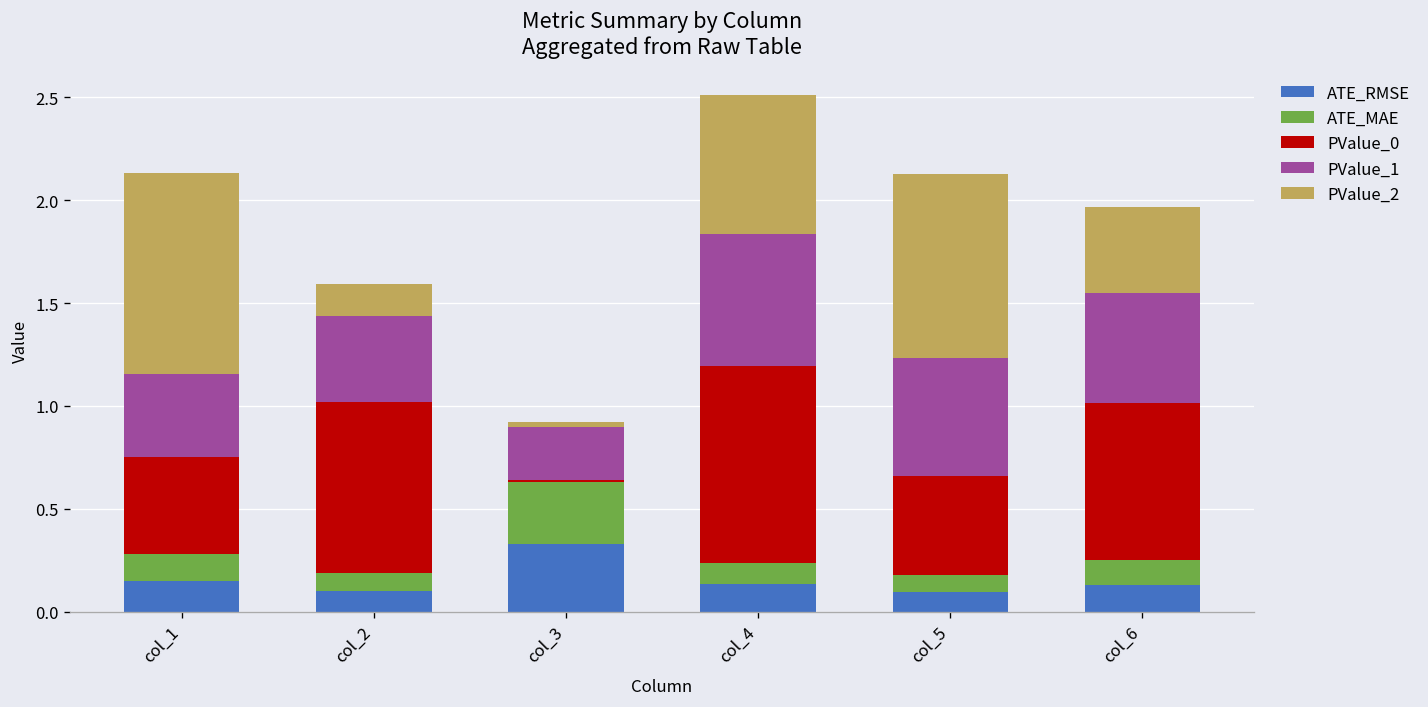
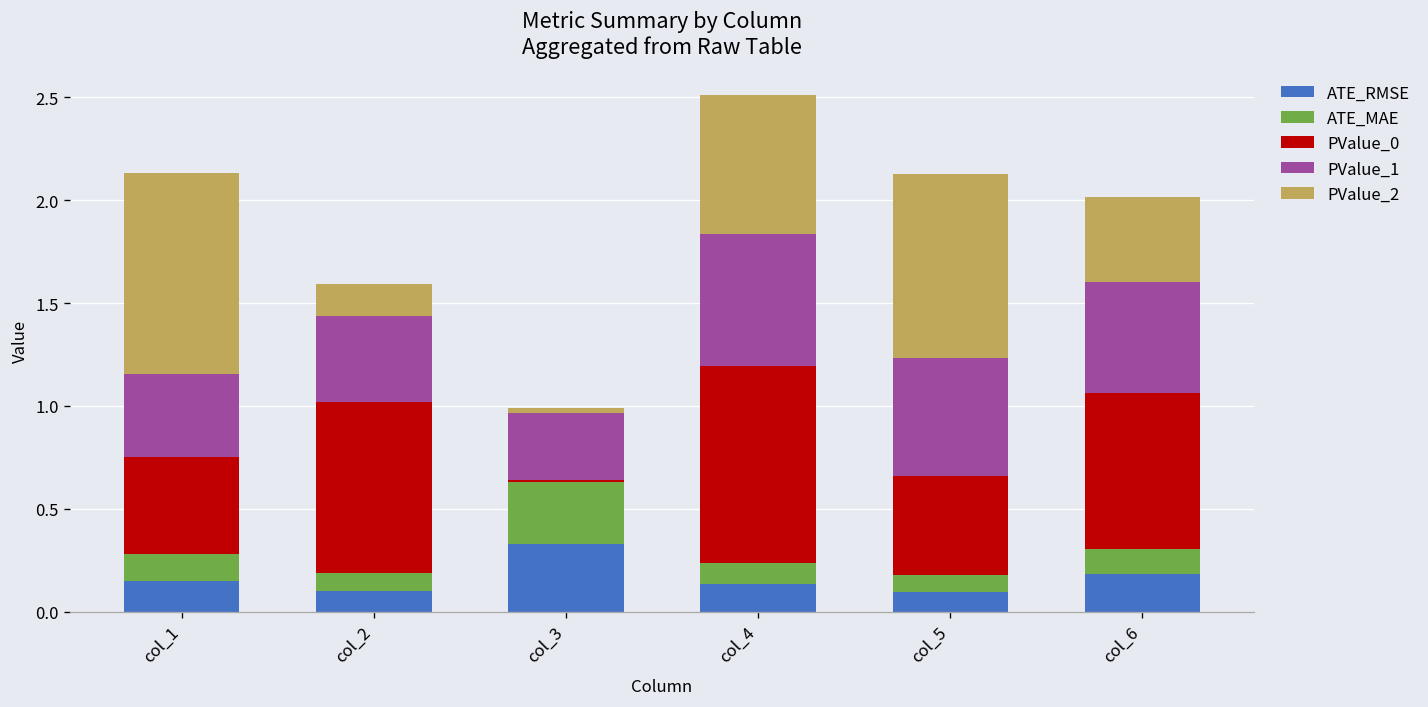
  {
    "ATE_RMSE": {
      "col_1": 0.15,
      "col_2": 0.10,
      "col_3": 0.33,
      "col_4": 0.13,
      "col_5": 0.09,
-     "col_6": 0.13
+     "col_6": 0.18
    },
    "ATE_MAE": {
      "col_1": 0.13,
      "col_2": 0.09,
      "col_3": 0.30,
      "col_4": 0.11,
      "col_5": 0.08,
      "col_6": 0.12
    },
    "PValue_0": {
      "col_1": 0.47,
      "col_2": 0.83,
      "col_4": 0.96,
      "col_5": 0.48,
      "col_6": 0.76
    },
    "PValue_1": {
      "col_1": 0.40,
      "col_2": 0.42,
-     "col_3": 0.26,
+     "col_3": 0.33,
      "col_4": 0.64,
      "col_5": 0.57,
      "col_6": 0.54
    },
    "PValue_2": {
      "col_1": 0.98,
      "col_2": 0.15,
      "col_3": 0.02,
      "col_4": 0.67,
      "col_5": 0.89,
      "col_6": 0.41
    }
  }
